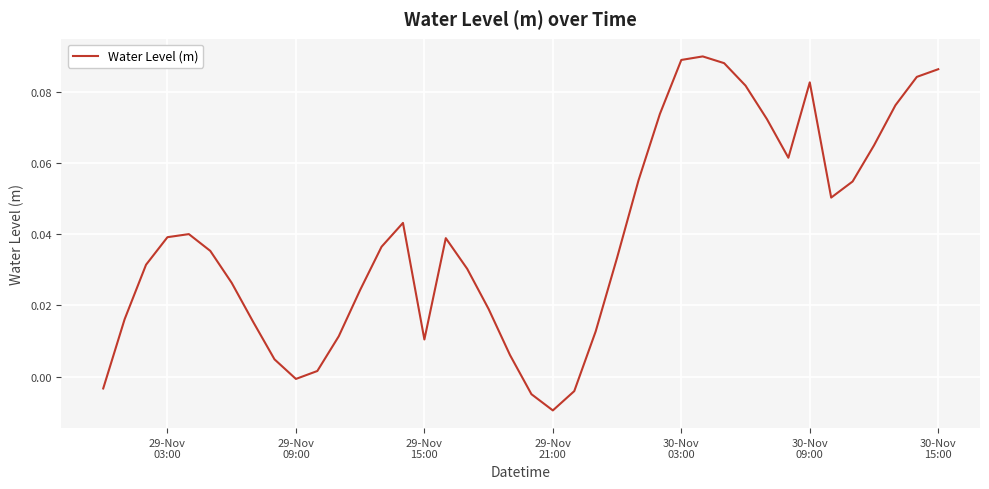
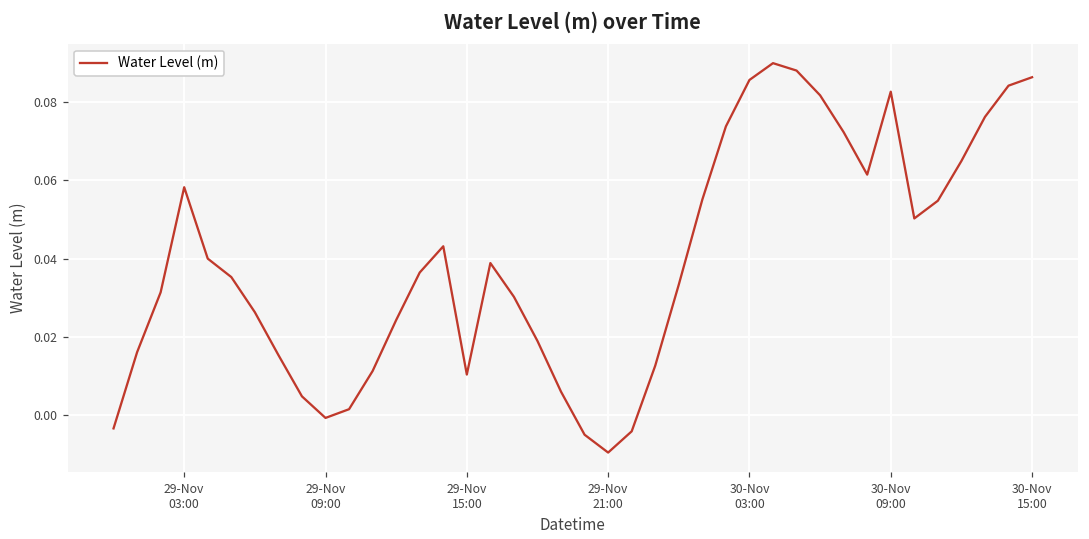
  {
-   "29-Nov 03:00": 0.039,
+   "29-Nov 03:00": 0.058,
    "29-Nov 09:00": -0.001,
    "29-Nov 15:00": 0.010,
    "29-Nov 21:00": -0.010,
-   "30-Nov 03:00": 0.089,
+   "30-Nov 03:00": 0.086,
    "30-Nov 09:00": 0.083,
    "30-Nov 15:00": 0.086
  }
